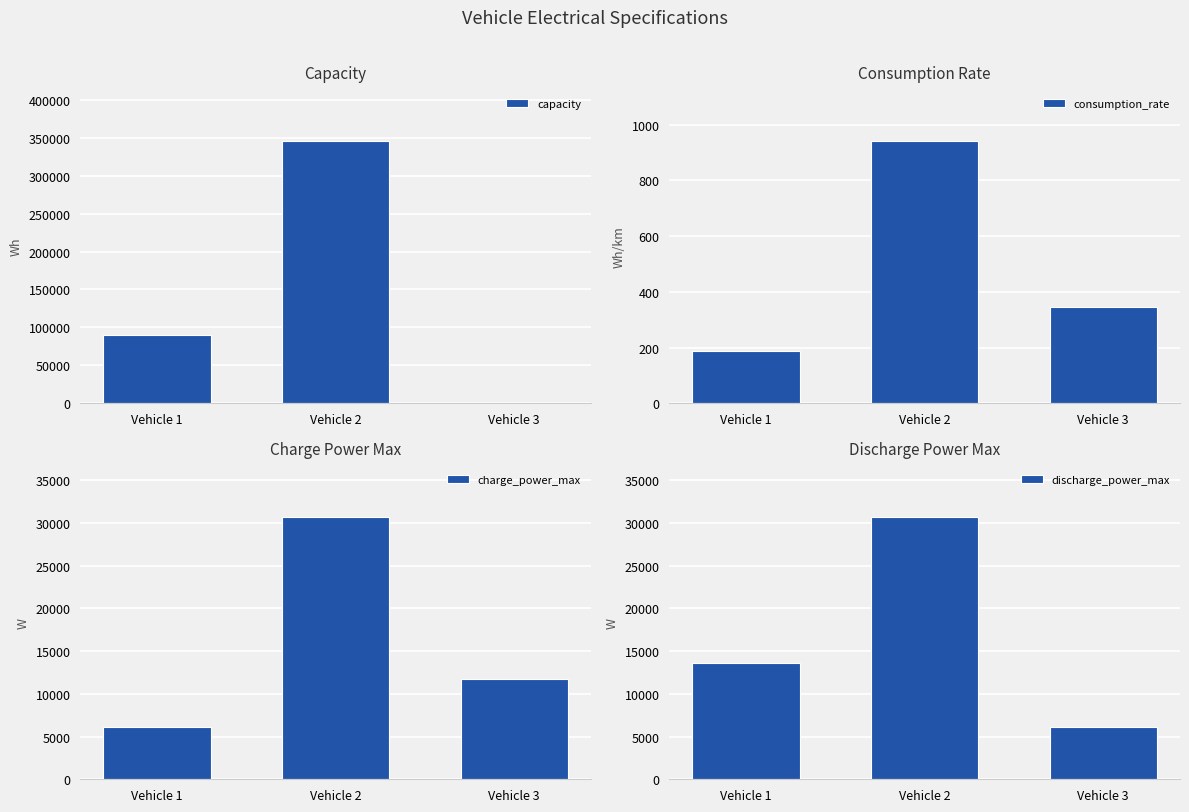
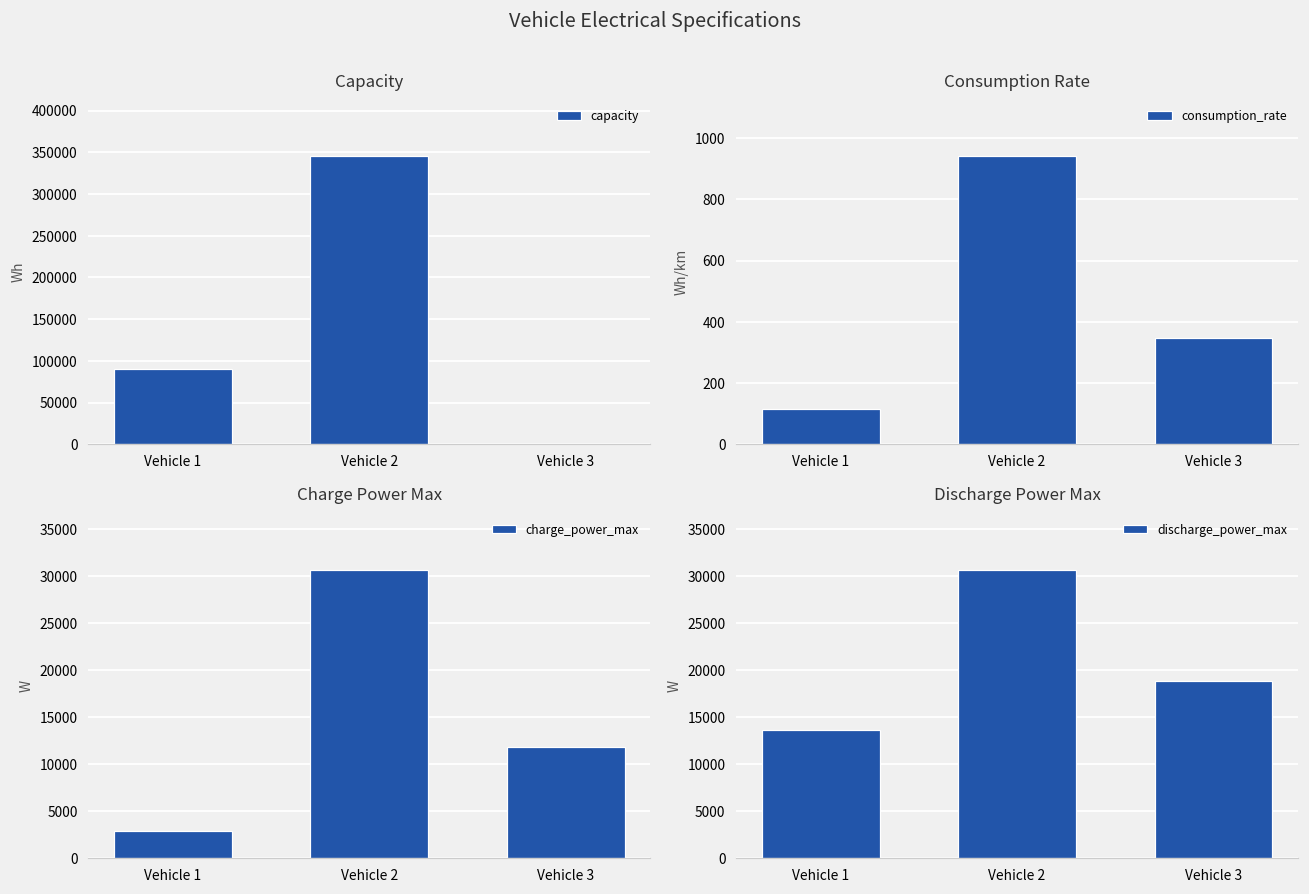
  {
    "Capacity": {
      "Vehicle 1": 90000,
      "Vehicle 2": 350000,
      "Vehicle 3": 0
    },
    "Consumption Rate": {
-     "Vehicle 1": 190,
+     "Vehicle 1": 120,
      "Vehicle 2": 940,
      "Vehicle 3": 350
    },
    "Charge Power Max": {
-     "Vehicle 1": 6000,
+     "Vehicle 1": 3000,
      "Vehicle 2": 31000,
      "Vehicle 3": 12000
    },
    "Discharge Power Max": {
      "Vehicle 1": 14000,
      "Vehicle 2": 31000,
-     "Vehicle 3": 6000
+     "Vehicle 3": 19000
    }
  }
